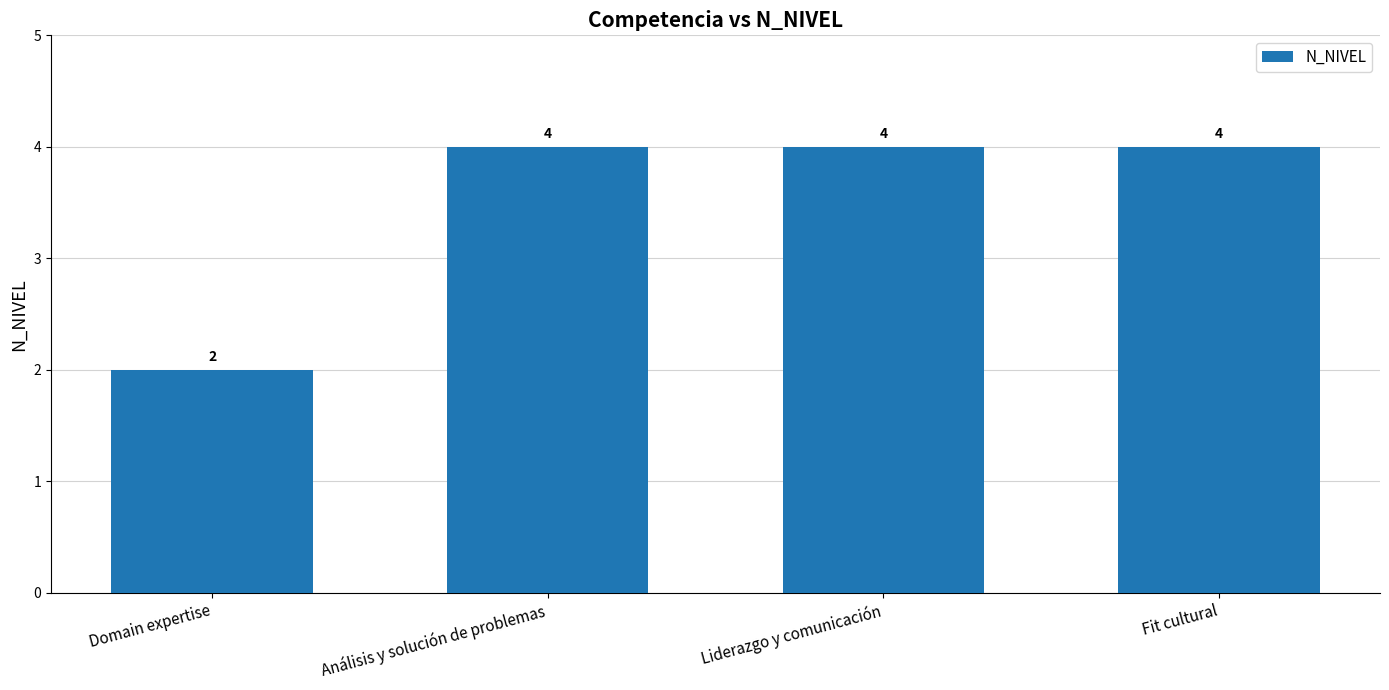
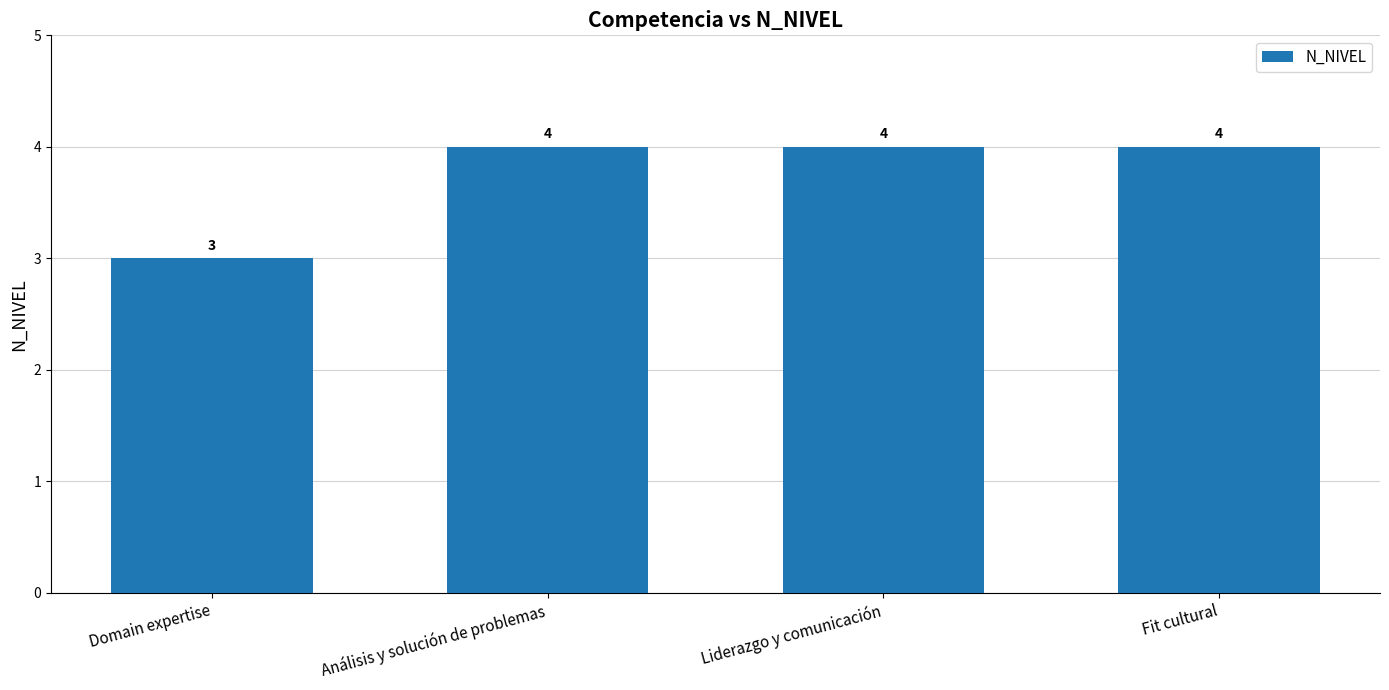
  {
-   "Domain expertise": 2,
+   "Domain expertise": 3,
    "Análisis y solución de problemas": 4,
    "Liderazgo y comunicación": 4,
    "Fit cultural": 4
  }
